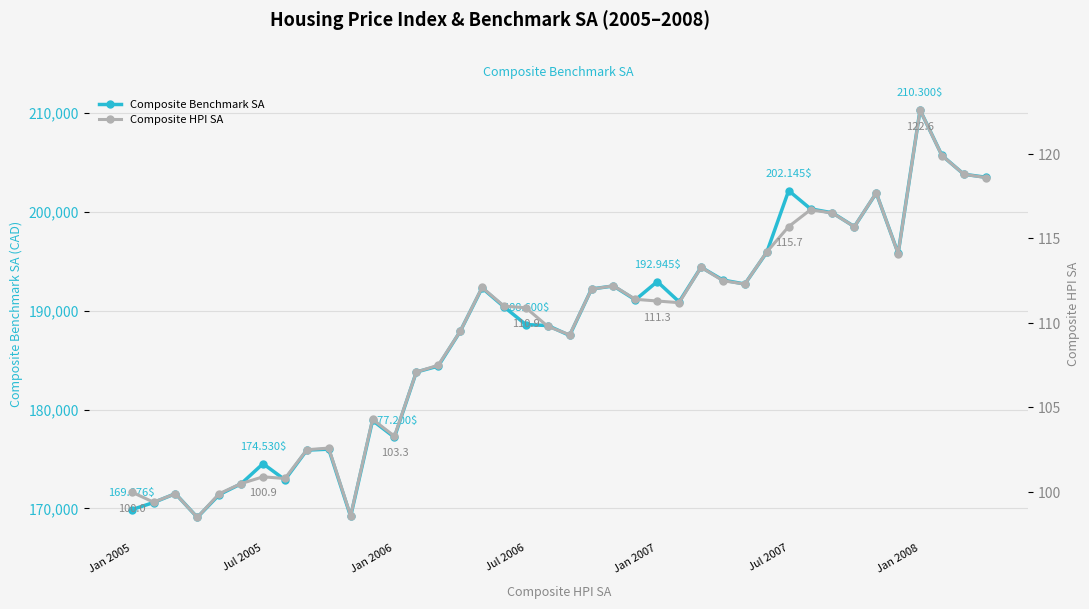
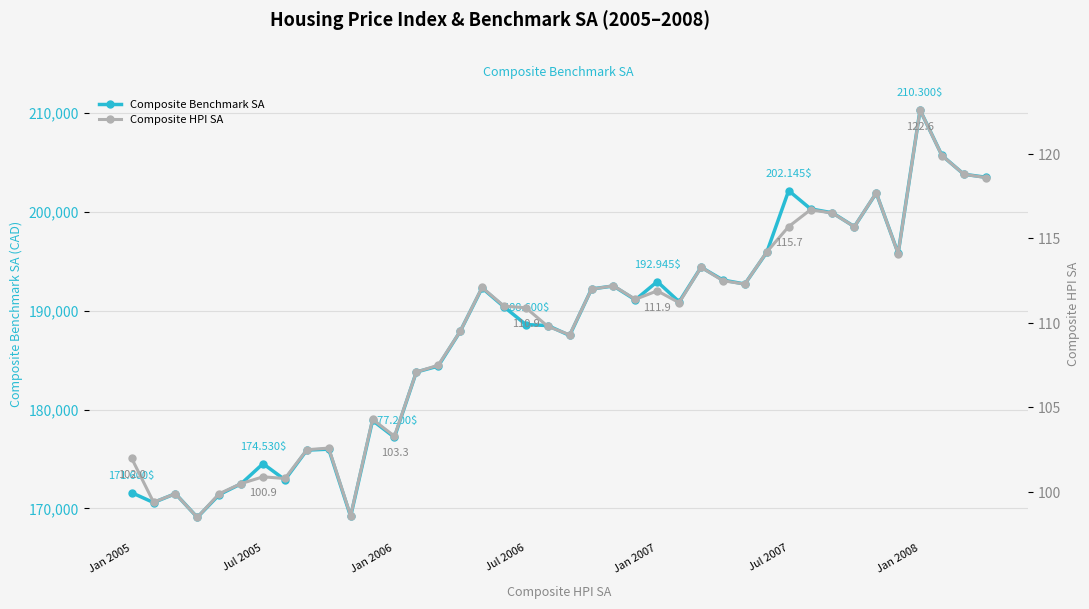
  {
    "Composite Benchmark SA": {
-     "Jan 2005": "169.876$",
+     "Jan 2005": "171.600$",
      "Jul 2005": "174.530$",
      "Jan 2007": "192.945$",
      "Jul 2007": "202.145$",
      "Jan 2008": "210.300$"
    },
    "Composite HPI SA": {
-     "Jan 2005": "100.0",
+     "Jan 2005": "102.0",
      "Jul 2005": "100.9",
      "Jan 2006": "103.3",
-     "Jan 2007": "111.3",
+     "Jan 2007": "111.9",
      "Jul 2007": "115.7",
      "Jan 2008": "122.6"
    }
  }
